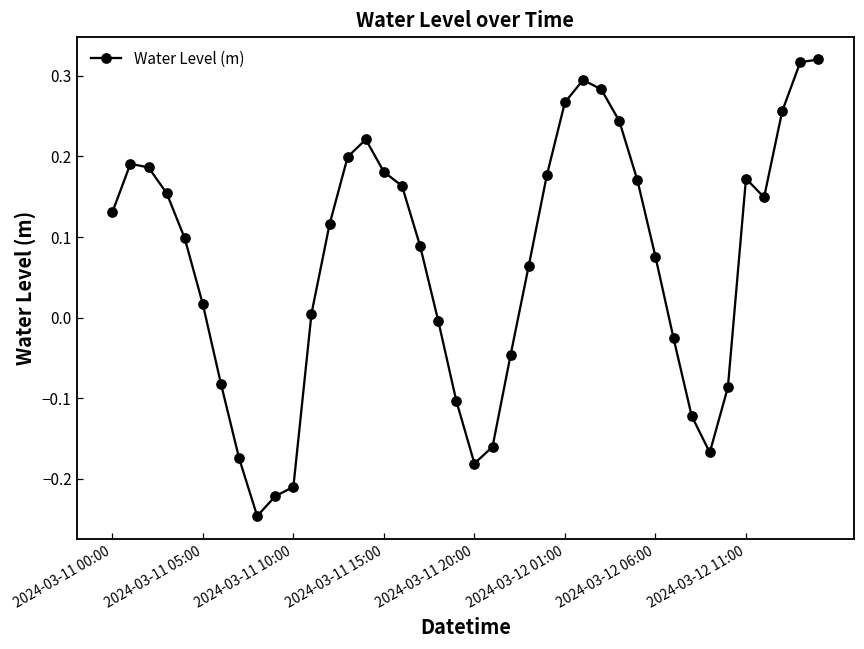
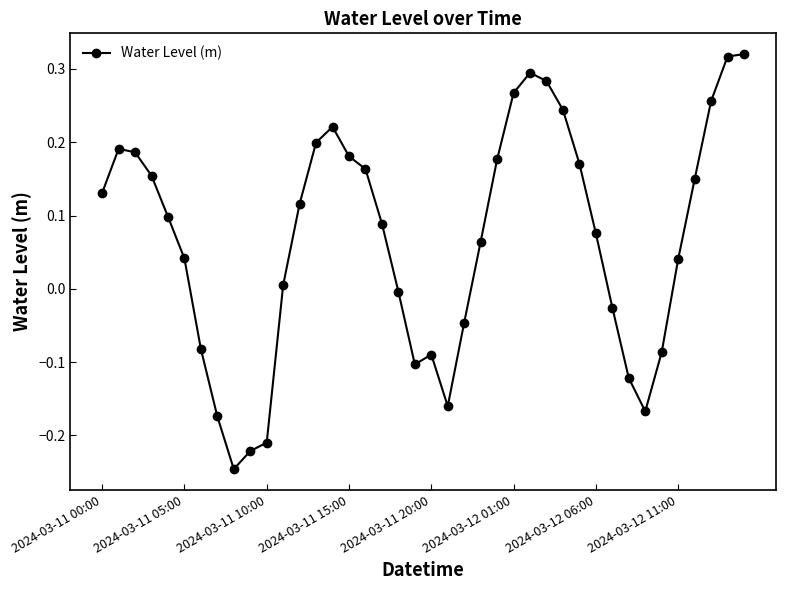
  {
    "2024-03-11 00:00": 0.13,
-   "2024-03-11 05:00": 0.02,
+   "2024-03-11 05:00": 0.04,
    "2024-03-11 10:00": -0.21,
    "2024-03-11 15:00": 0.18,
-   "2024-03-11 20:00": -0.18,
+   "2024-03-11 20:00": -0.09,
    "2024-03-12 01:00": 0.27,
    "2024-03-12 06:00": 0.08,
-   "2024-03-12 11:00": 0.17
+   "2024-03-12 11:00": 0.04
  }
